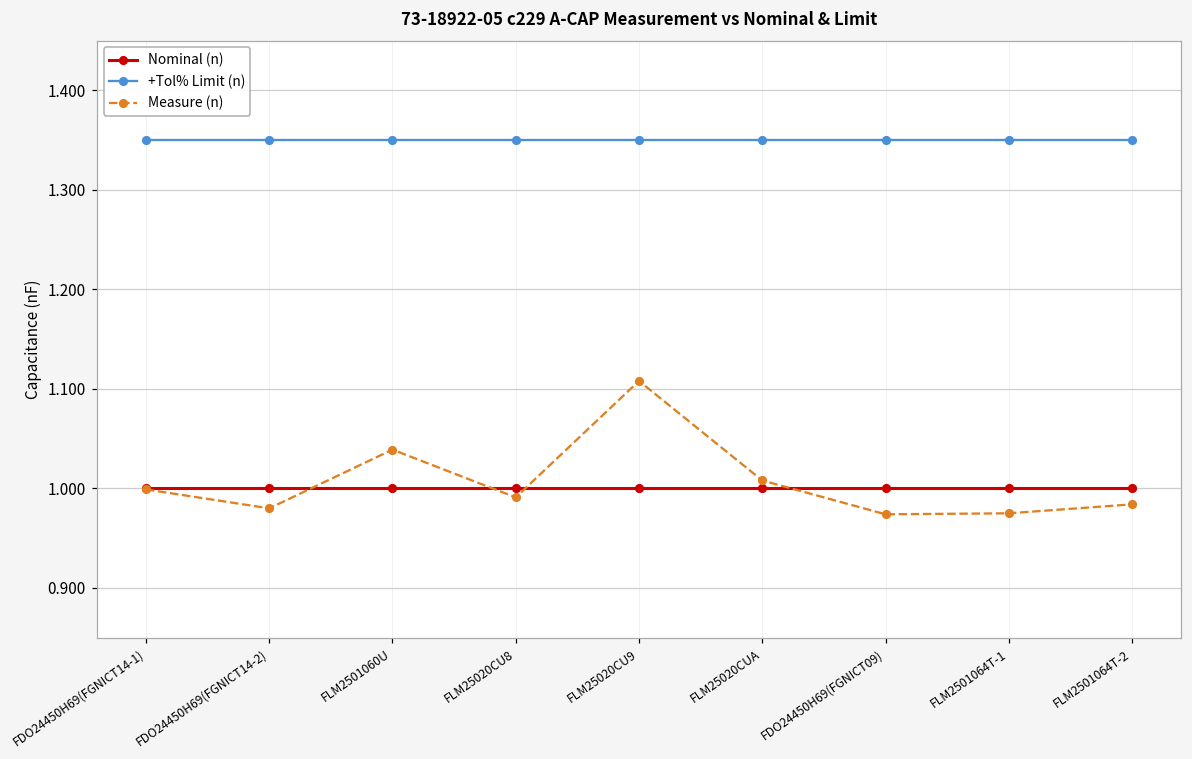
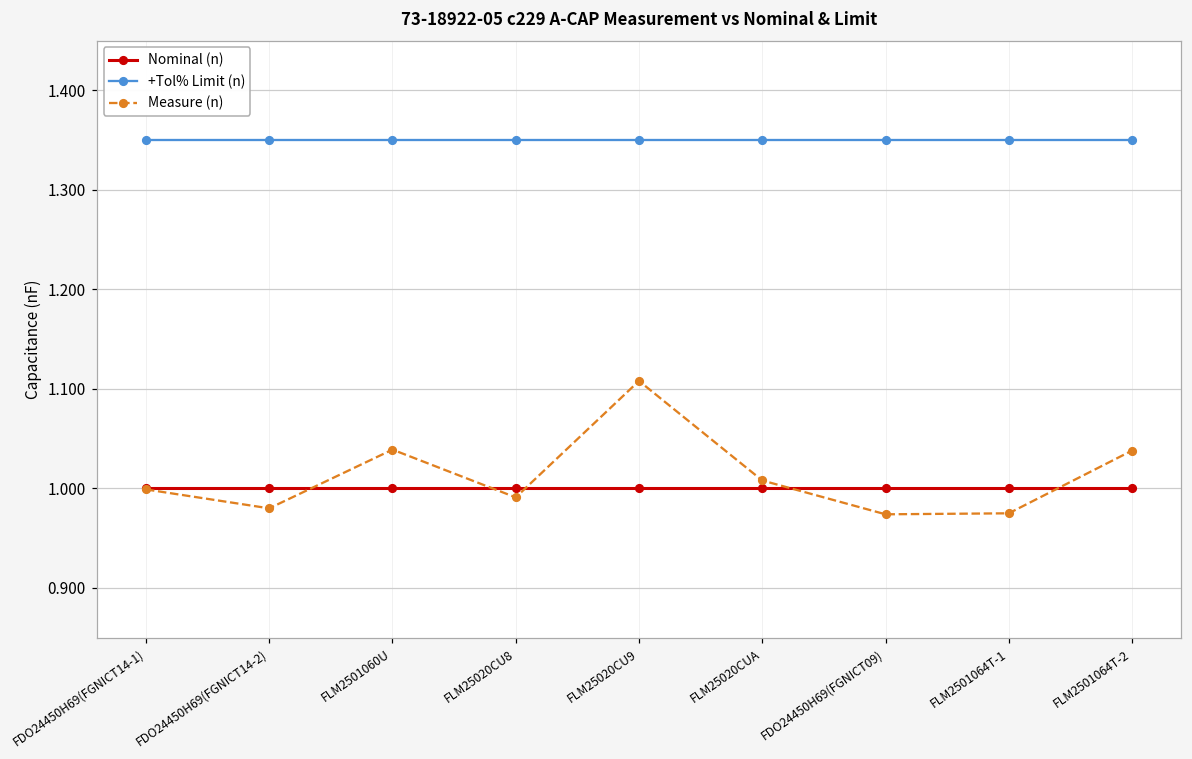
  {
    "Nominal (n)": {
      "FDO24450H69(FGNICT14-2)": 1.00,
      "FLM2501060U": 1.00,
      "FLM25020CU8": 1.00,
      "FLM25020CU9": 1.00,
      "FLM25020CUA": 1.00,
      "FDO24450H69(FGNICT09)": 1.00,
      "FLM2501064T-1": 1.00,
      "FLM2501064T-2": 1.00
    },
    "+Tol% Limit (n)": {
      "FDO24450H69(FGNICT14-1)": 1.35,
      "FDO24450H69(FGNICT14-2)": 1.35,
      "FLM2501060U": 1.35,
      "FLM25020CU8": 1.35,
      "FLM25020CU9": 1.35,
      "FLM25020CUA": 1.35,
      "FDO24450H69(FGNICT09)": 1.35,
      "FLM2501064T-1": 1.35,
      "FLM2501064T-2": 1.35
    },
    "Measure (n)": {
      "FDO24450H69(FGNICT14-2)": 0.98,
      "FLM2501060U": 1.04,
      "FLM25020CU8": 0.99,
      "FLM25020CU9": 1.11,
      "FLM25020CUA": 1.01,
      "FDO24450H69(FGNICT09)": 0.97,
      "FLM2501064T-1": 0.98,
-     "FLM2501064T-2": 0.98
+     "FLM2501064T-2": 1.04
    }
  }
